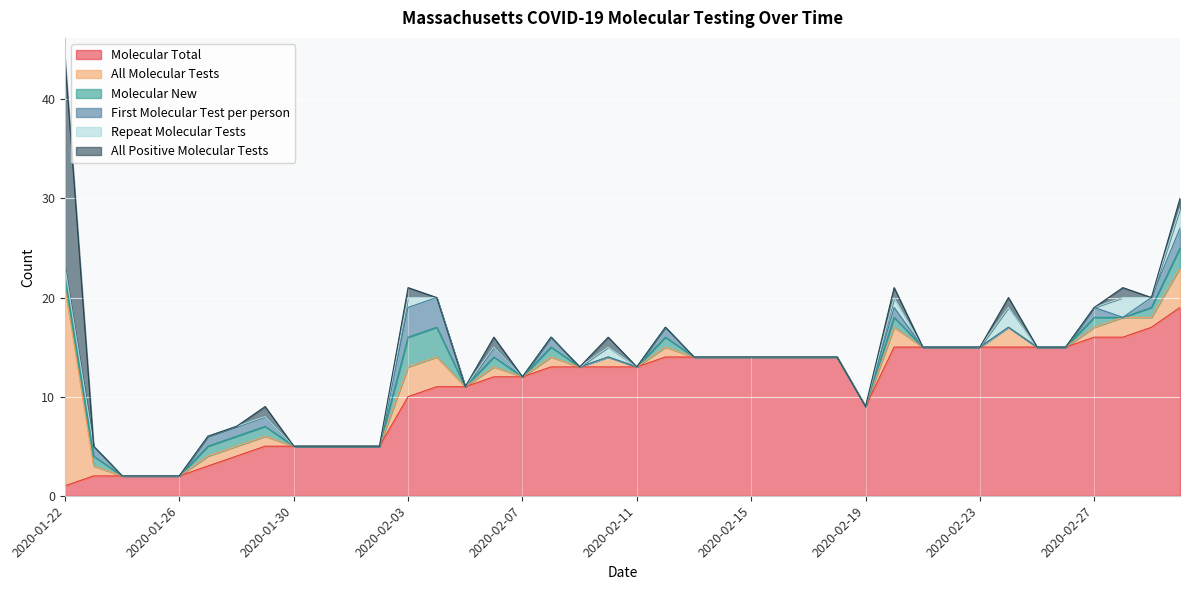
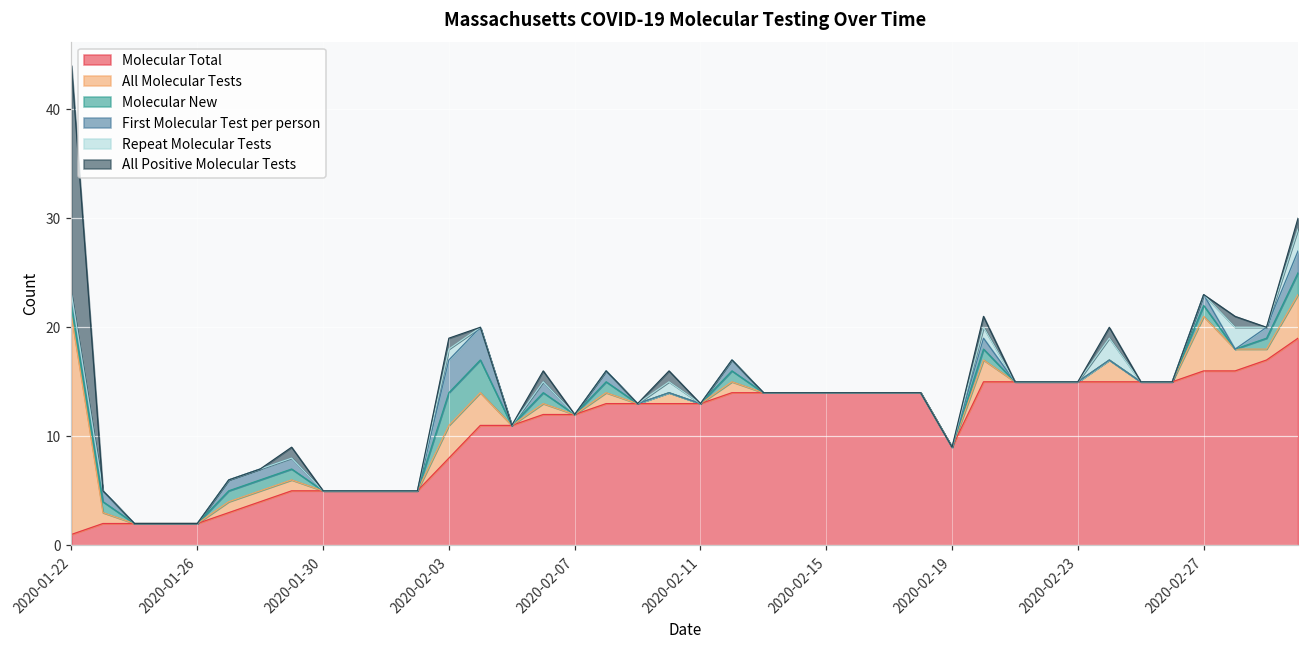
  {
    "Molecular Total": {
      "2020-01-22": 1,
-     "2020-02-03": 10,
+     "2020-02-03": 8,
      "2020-02-27": 16
    },
    "All Molecular Tests": {
      "2020-01-22": 20,
      "2020-02-03": 3,
-     "2020-02-27": 1
+     "2020-02-27": 5
    },
    "Repeat Molecular Tests": {
      "2020-02-03": 1
    },
    "All Positive Molecular Tests": {
      "2020-01-22": 21,
      "2020-02-03": 1
    }
  }
